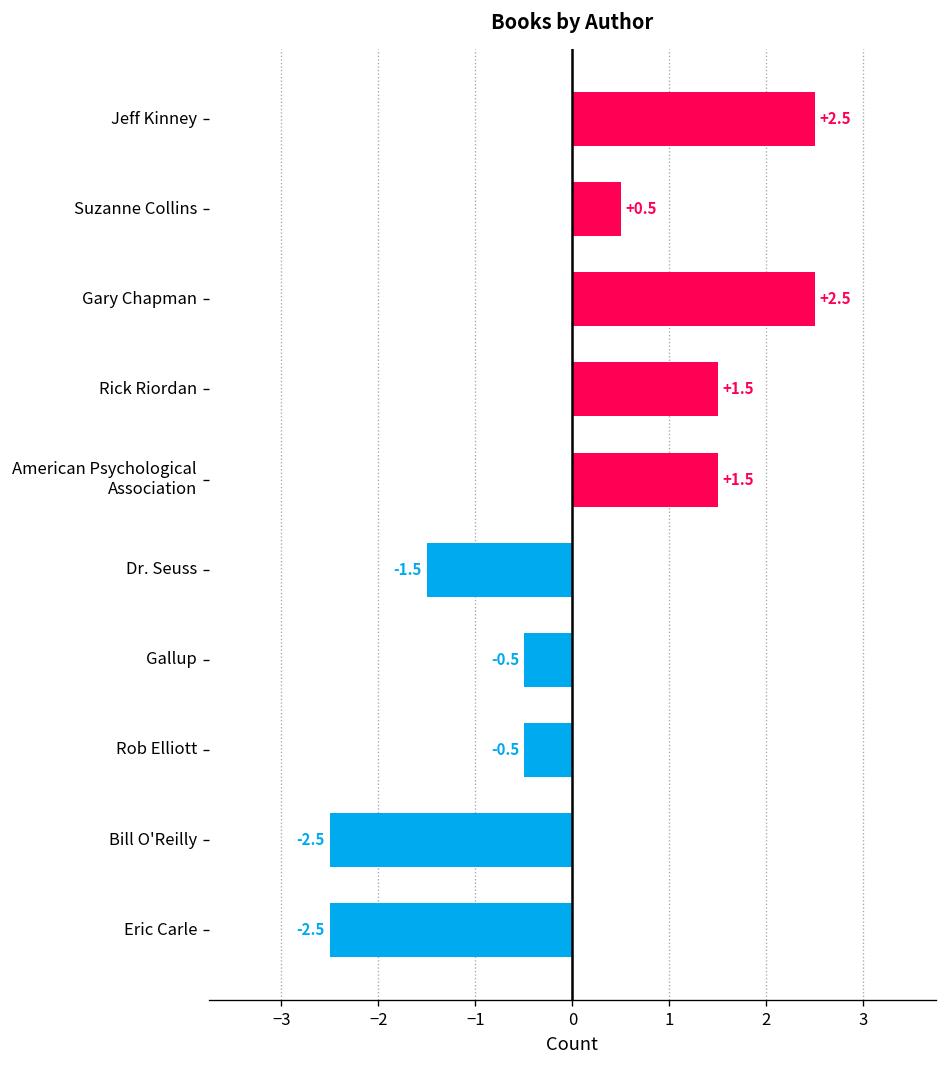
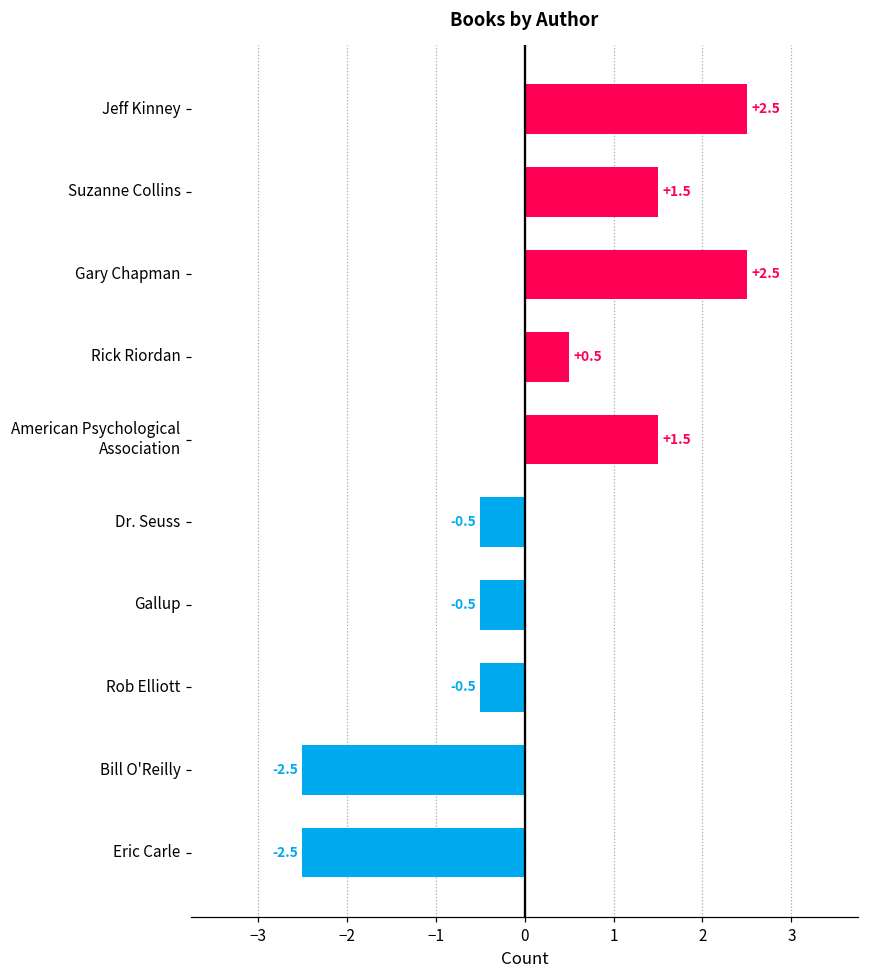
  {
    "Jeff Kinney": "+2.5",
-   "Suzanne Collins": "+0.5",
+   "Suzanne Collins": "+1.5",
    "Gary Chapman": "+2.5",
-   "Rick Riordan": "+1.5",
+   "Rick Riordan": "+0.5",
    "American Psychological Association": "+1.5",
-   "Dr. Seuss": "-1.5",
+   "Dr. Seuss": "-0.5",
    "Gallup": "-0.5",
    "Rob Elliott": "-0.5",
    "Bill O'Reilly": "-2.5",
    "Eric Carle": "-2.5"
  }
